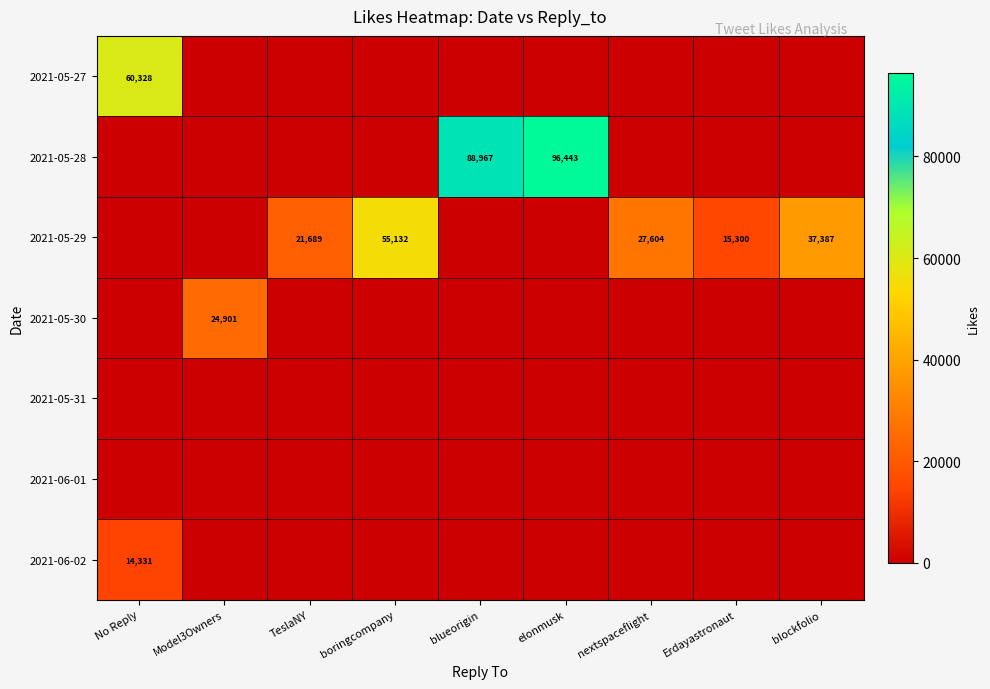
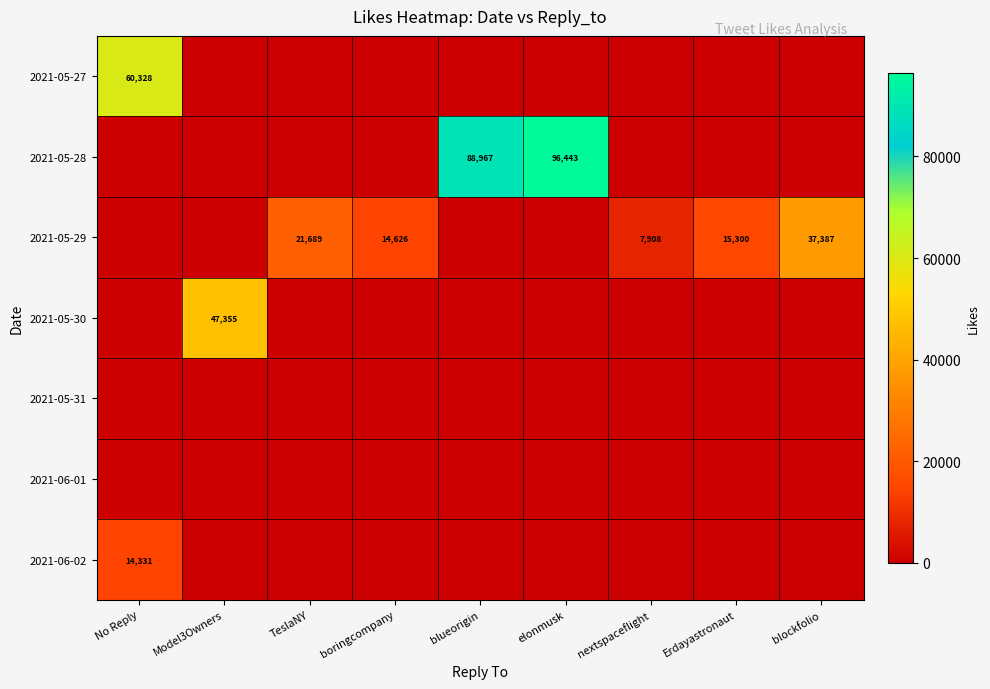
  {
    "2021-05-27": {
      "No Reply": "60,328"
    },
    "2021-05-28": {
      "blueorigin": "88,967",
      "elonmusk": "96,443"
    },
    "2021-05-29": {
      "TeslaNY": "21,689",
-     "boringcompany": "55,132",
-     "nextspaceflight": "27,604",
+     "boringcompany": "14,626",
+     "nextspaceflight": "7,908",
      "Erdayastronaut": "15,300",
      "blockfolio": "37,387"
    },
    "2021-05-30": {
-     "Model3Owners": "24,901"
+     "Model3Owners": "47,355"
    },
    "2021-06-02": {
      "No Reply": "14,331"
    }
  }
